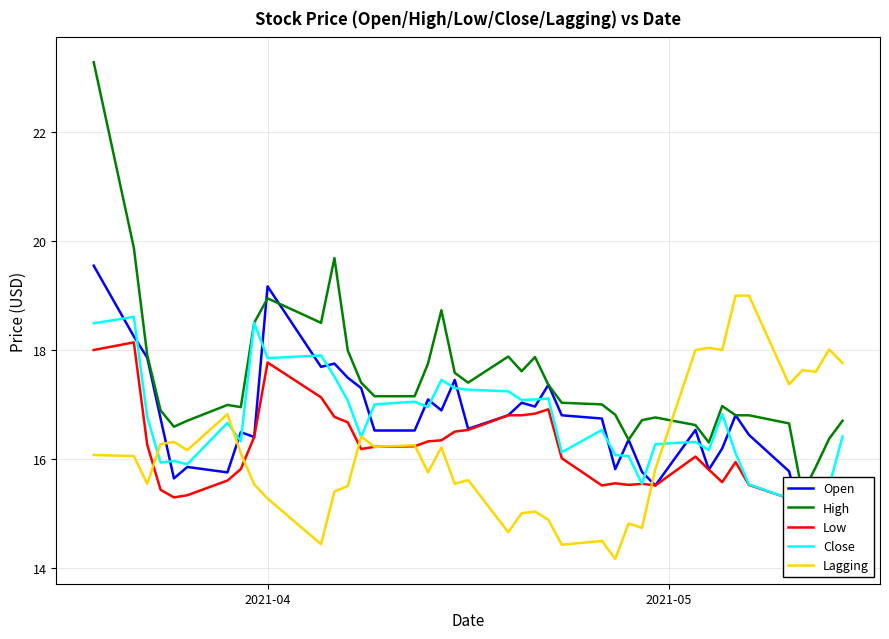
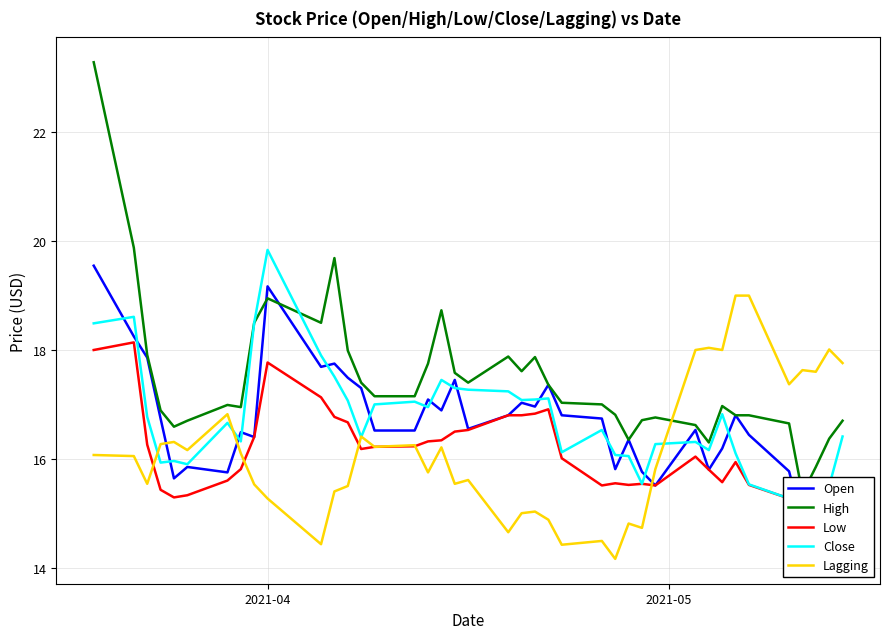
  {
    "Open": {
      "2021-04": 19.2
    },
    "High": {
      "2021-04": 19.0
    },
    "Low": {
      "2021-04": 17.8
    },
    "Close": {
-     "2021-04": 17.9
+     "2021-04": 19.8
    },
    "Lagging": {
      "2021-04": 15.3
    }
  }
